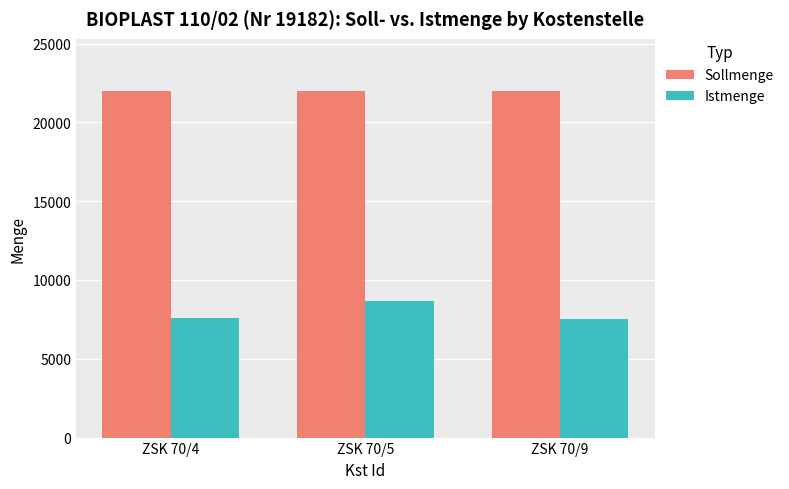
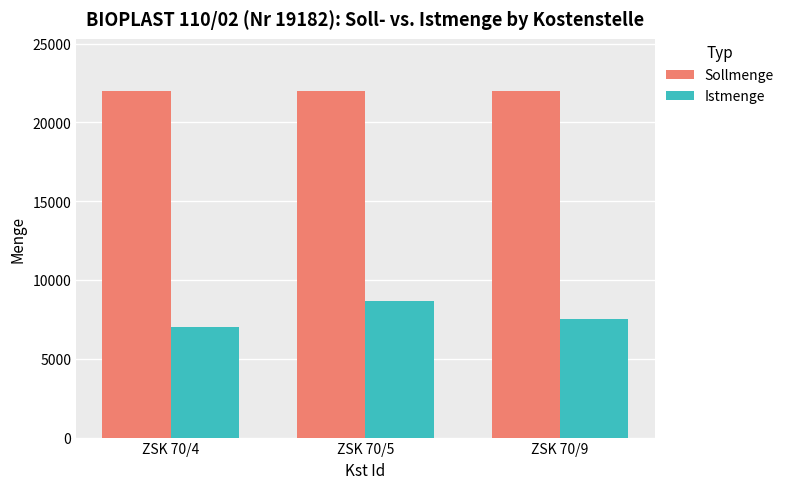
  {
    "Sollmenge": {
      "ZSK 70/4": 22000,
      "ZSK 70/5": 22000,
      "ZSK 70/9": 22000
    },
    "Istmenge": {
-     "ZSK 70/4": 7600,
+     "ZSK 70/4": 7000,
      "ZSK 70/5": 8700,
      "ZSK 70/9": 7500
    }
  }
